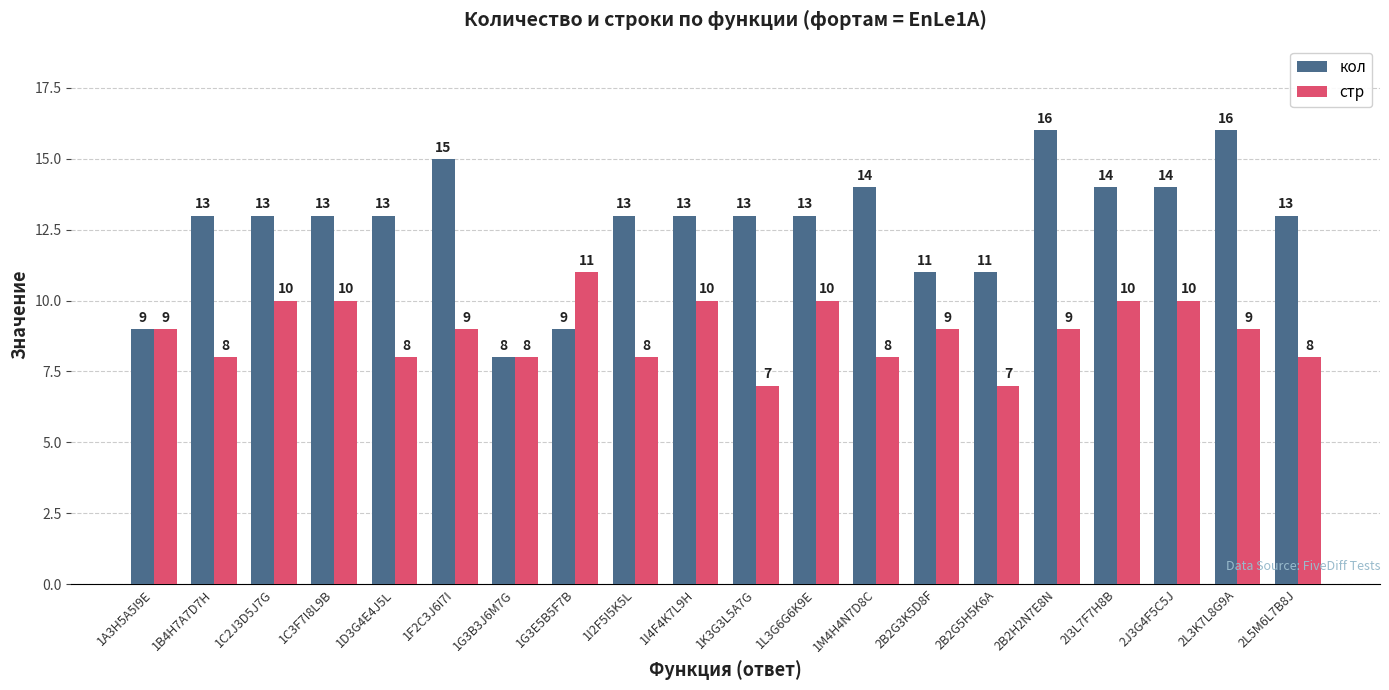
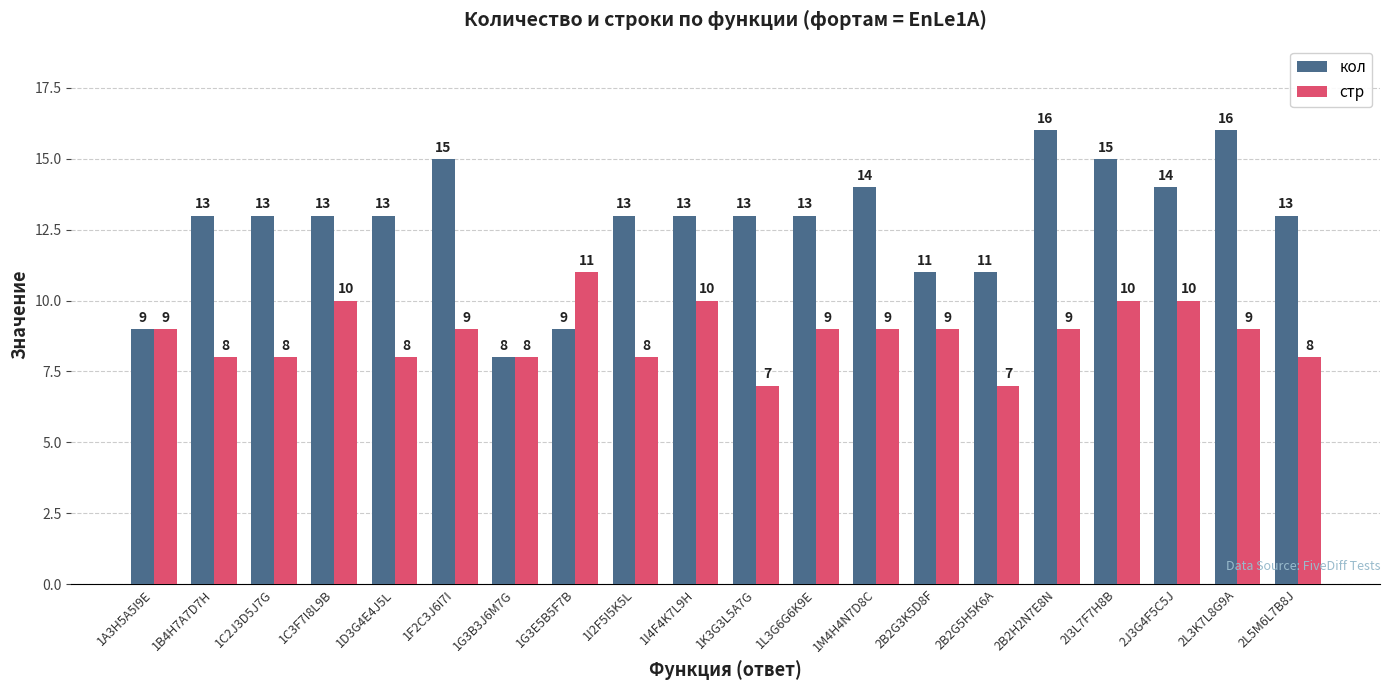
  {
    "кол": {
      "1A3H5A5I9E": 9,
      "1B4H7A7D7H": 13,
      "1C2J3D5J7G": 13,
      "1C3F7I8L9B": 13,
      "1D3G4E4J5L": 13,
      "1F2C3J6I7I": 15,
      "1G3B3J6M7G": 8,
      "1G3E5B5F7B": 9,
      "1I2F5I5K5L": 13,
      "1I4F4K7L9H": 13,
      "1K3G3L5A7G": 13,
      "1L3G6G6K9E": 13,
      "1M4H4N7D8C": 14,
      "2B2G3K5D8F": 11,
      "2B2G5H5K6A": 11,
      "2B2H2N7E8N": 16,
-     "2I3L7F7H8B": 14,
+     "2I3L7F7H8B": 15,
      "2J3G4F5C5J": 14,
      "2L3K7L8G9A": 16,
      "2L5M6L7B8J": 13
    },
    "стр": {
      "1A3H5A5I9E": 9,
      "1B4H7A7D7H": 8,
-     "1C2J3D5J7G": 10,
+     "1C2J3D5J7G": 8,
      "1C3F7I8L9B": 10,
      "1D3G4E4J5L": 8,
      "1F2C3J6I7I": 9,
      "1G3B3J6M7G": 8,
      "1G3E5B5F7B": 11,
      "1I2F5I5K5L": 8,
      "1I4F4K7L9H": 10,
      "1K3G3L5A7G": 7,
-     "1L3G6G6K9E": 10,
-     "1M4H4N7D8C": 8,
+     "1L3G6G6K9E": 9,
+     "1M4H4N7D8C": 9,
      "2B2G3K5D8F": 9,
      "2B2G5H5K6A": 7,
      "2B2H2N7E8N": 9,
      "2I3L7F7H8B": 10,
      "2J3G4F5C5J": 10,
      "2L3K7L8G9A": 9,
      "2L5M6L7B8J": 8
    }
  }
